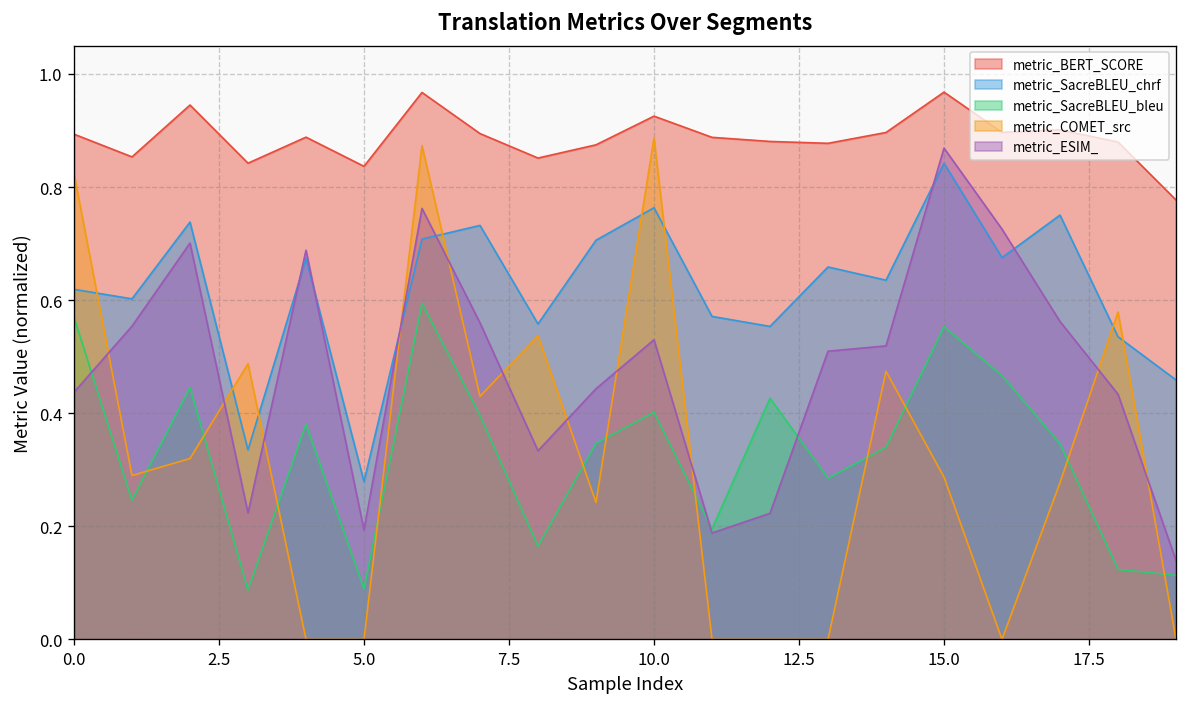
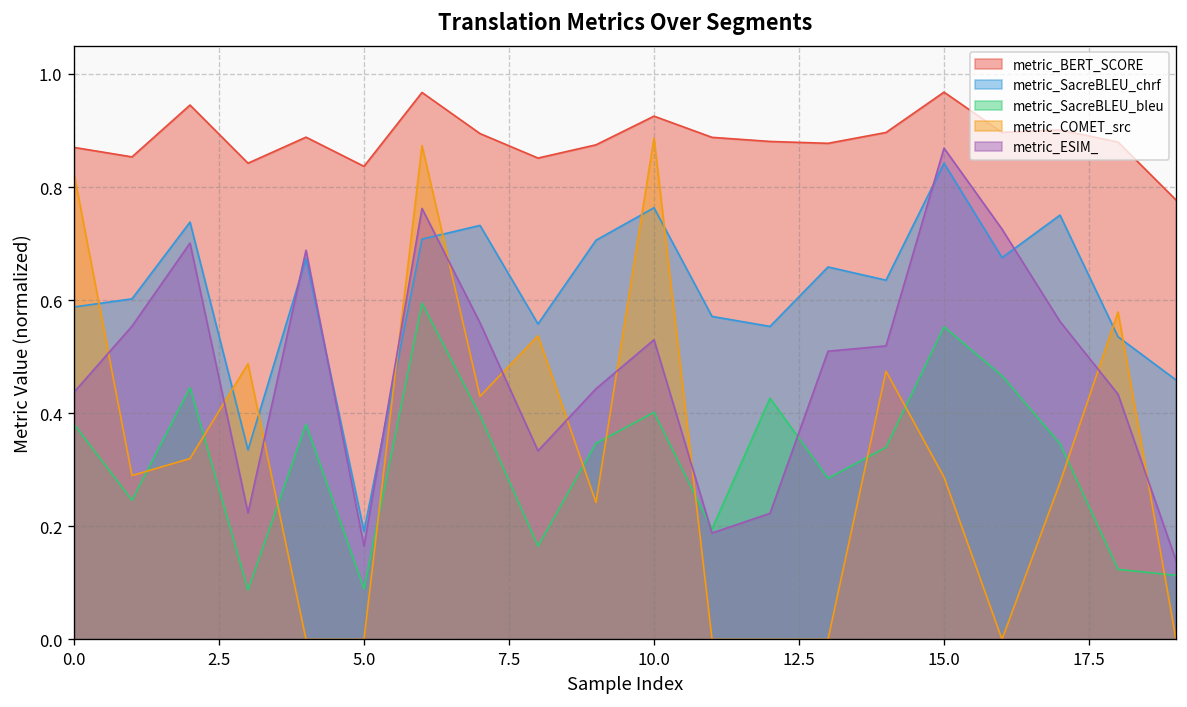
  {
    "metric_BERT_SCORE": {
-     "0.0": 0.89,
+     "0.0": 0.87,
      "5.0": 0.84,
      "10.0": 0.93,
      "15.0": 0.97
    },
    "metric_SacreBLEU_chrf": {
-     "0.0": 0.62,
-     "5.0": 0.28,
+     "0.0": 0.59,
+     "5.0": 0.19,
      "10.0": 0.76,
      "15.0": 0.84
    },
    "metric_SacreBLEU_bleu": {
-     "0.0": 0.57,
+     "0.0": 0.38,
      "5.0": 0.09,
      "10.0": 0.40,
      "15.0": 0.55
    },
    "metric_COMET_src": {
      "0.0": 0.82,
      "5.0": 0.00,
      "10.0": 0.89,
      "15.0": 0.29
    },
    "metric_ESIM_": {
      "0.0": 0.44,
-     "5.0": 0.19,
+     "5.0": 0.17,
      "10.0": 0.53,
      "15.0": 0.87
    }
  }
